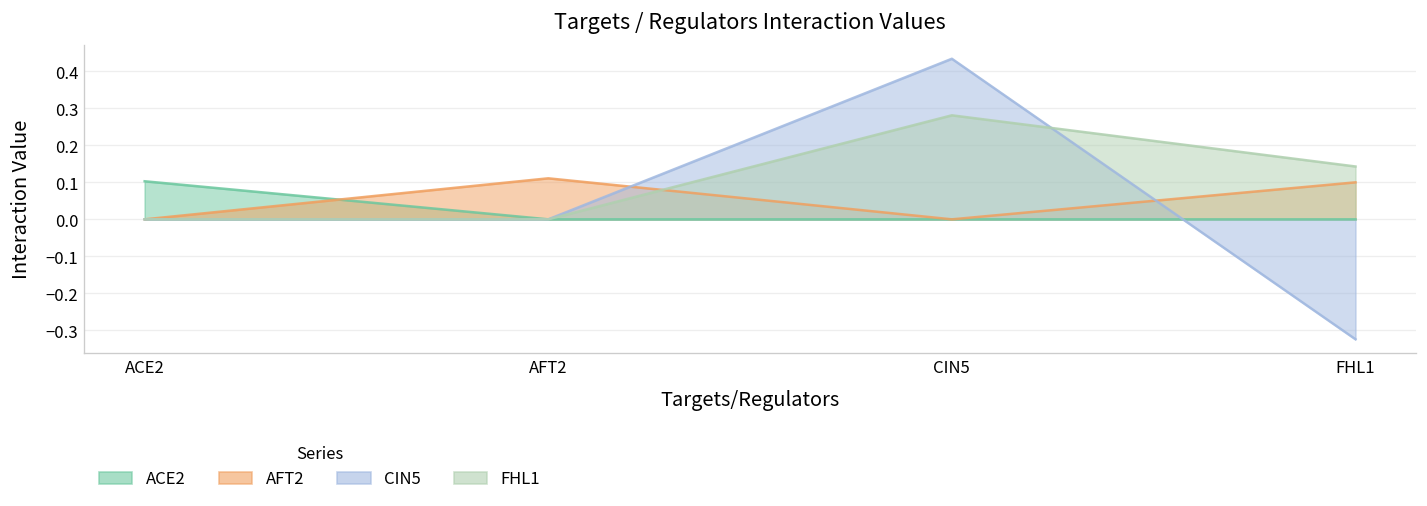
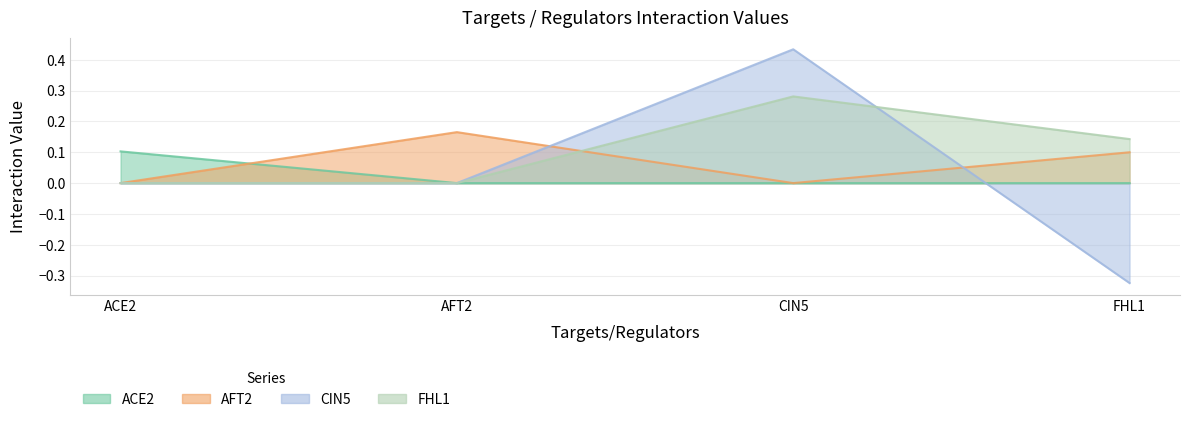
  {
    "AFT2": {
-     "AFT2": 0.11,
+     "AFT2": 0.17,
      "FHL1": 0.10
    }
  }
